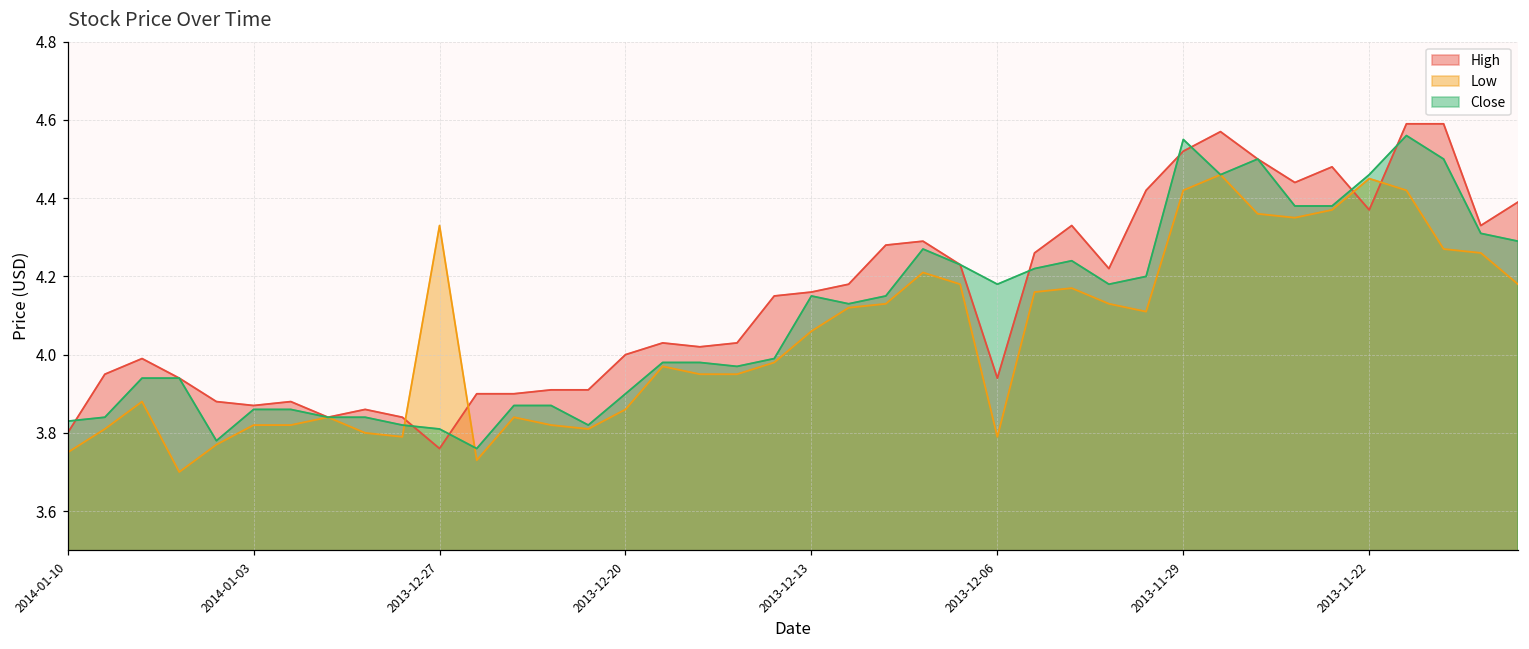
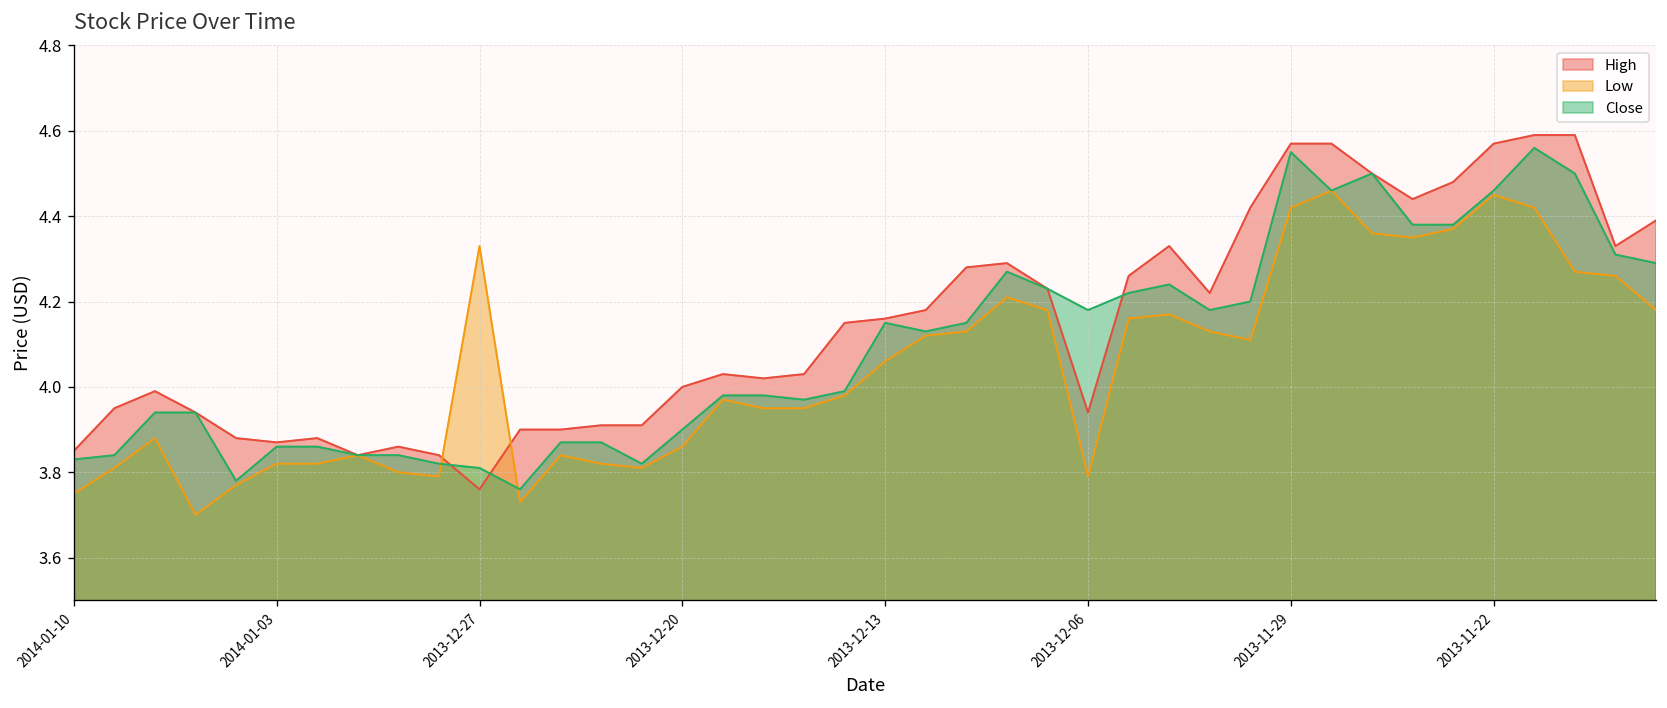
  {
    "High": {
-     "2014-01-10": 3.80,
+     "2014-01-10": 3.85,
      "2014-01-03": 3.87,
      "2013-12-27": 3.76,
      "2013-12-20": 4.00,
      "2013-12-13": 4.16,
      "2013-12-06": 3.94,
-     "2013-11-29": 4.52,
-     "2013-11-22": 4.37
+     "2013-11-29": 4.57,
+     "2013-11-22": 4.57
    },
    "Low": {
      "2014-01-10": 3.75,
      "2014-01-03": 3.82,
      "2013-12-27": 4.33,
      "2013-12-20": 3.86,
      "2013-12-13": 4.06,
      "2013-12-06": 3.79,
      "2013-11-29": 4.42,
      "2013-11-22": 4.45
    },
    "Close": {
      "2014-01-10": 3.83,
      "2014-01-03": 3.86,
      "2013-12-27": 3.81,
      "2013-12-20": 3.90,
      "2013-12-13": 4.15,
      "2013-12-06": 4.18,
      "2013-11-29": 4.55,
      "2013-11-22": 4.46
    }
  }
